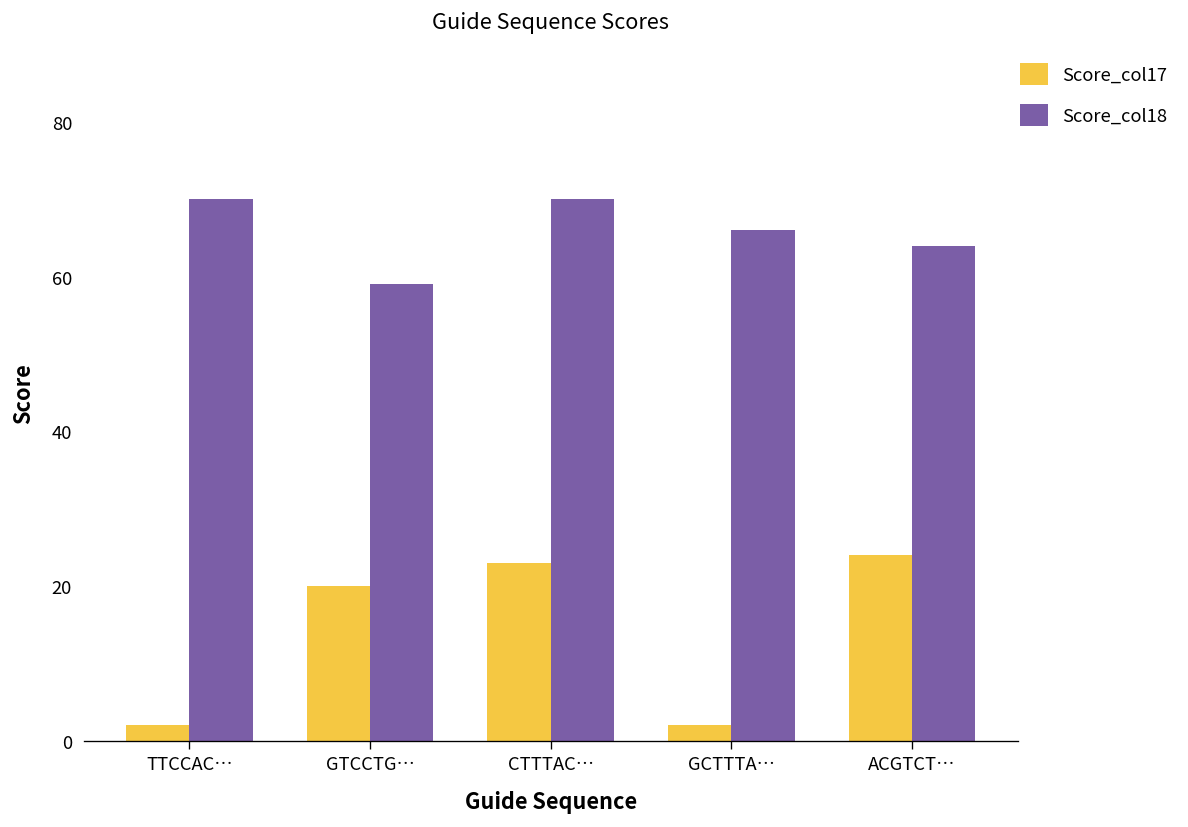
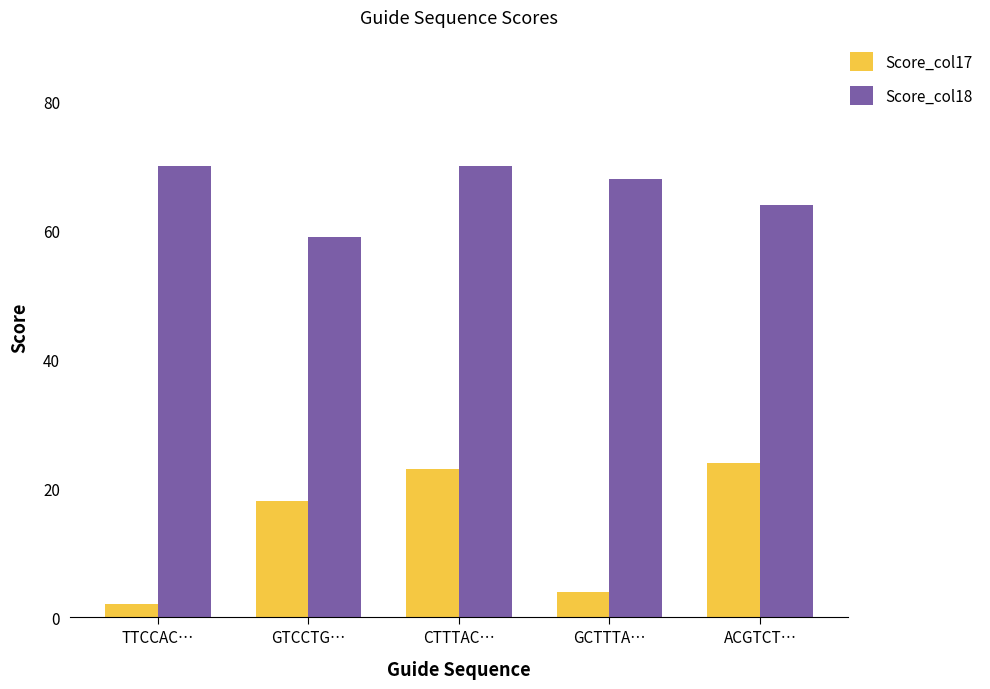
  {
    "Score_col17": {
      "TTCCAC…": 2,
-     "GTCCTG…": 20,
+     "GTCCTG…": 18,
      "CTTTAC…": 23,
-     "GCTTTA…": 2,
+     "GCTTTA…": 4,
      "ACGTCT…": 24
    },
    "Score_col18": {
      "TTCCAC…": 70,
      "GTCCTG…": 59,
      "CTTTAC…": 70,
-     "GCTTTA…": 66,
+     "GCTTTA…": 68,
      "ACGTCT…": 64
    }
  }
